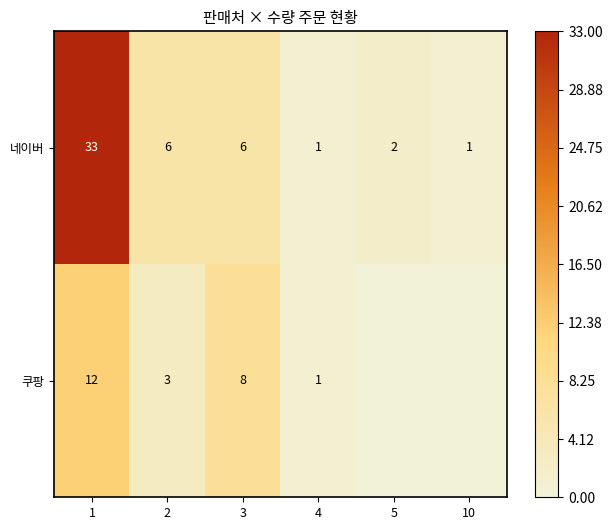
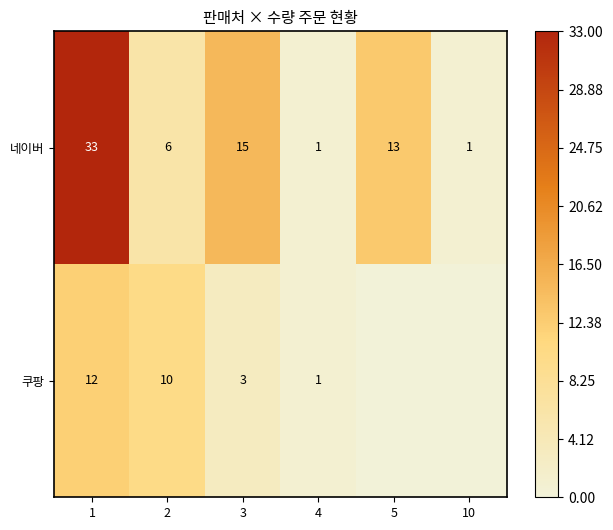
  {
    "네이버": {
      "1": 33,
      "2": 6,
-     "3": 6,
+     "3": 15,
      "4": 1,
-     "5": 2,
+     "5": 13,
      "10": 1
    },
    "쿠팡": {
      "1": 12,
-     "2": 3,
-     "3": 8,
+     "2": 10,
+     "3": 3,
      "4": 1
    }
  }
